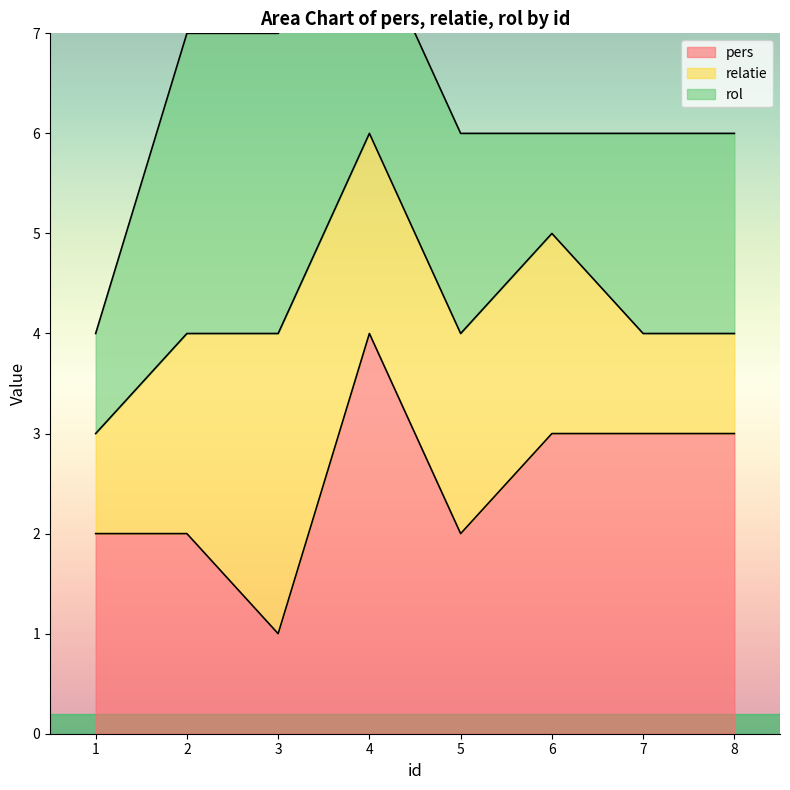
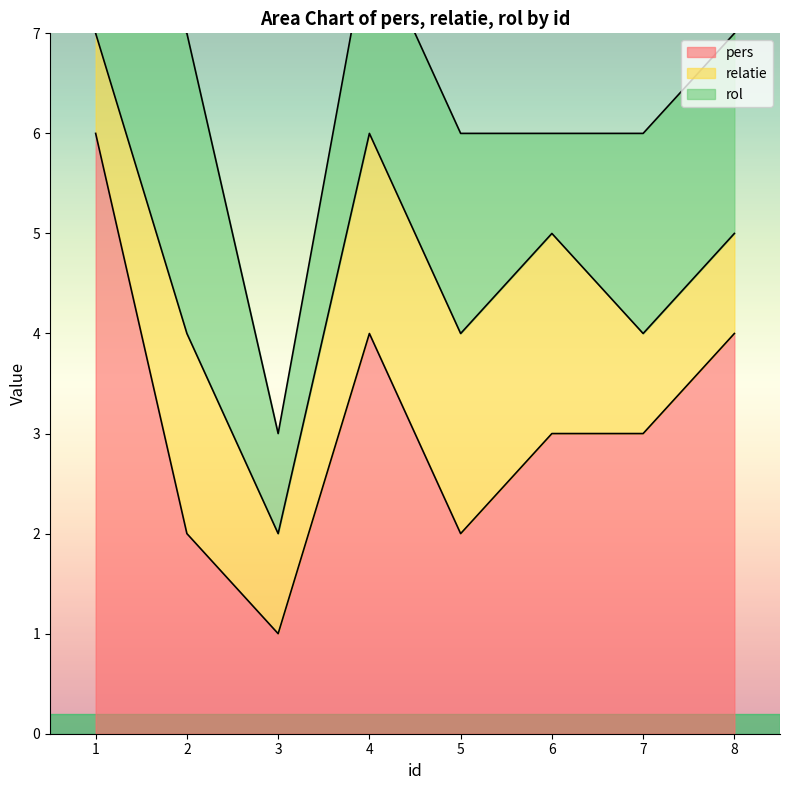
  {
    "pers": {
-     "1": 2,
+     "1": 6,
      "2": 2,
      "3": 1,
      "4": 4,
      "5": 2,
      "6": 3,
      "7": 3,
-     "8": 3
+     "8": 4
    },
    "relatie": {
      "2": 4,
-     "3": 3,
+     "3": 1,
      "4": 6,
      "5": 4,
      "6": 5,
      "7": 4
    },
    "rol": {
      "2": 7,
-     "3": 3,
+     "3": 1,
      "5": 6,
      "6": 6,
      "7": 6
    }
  }
